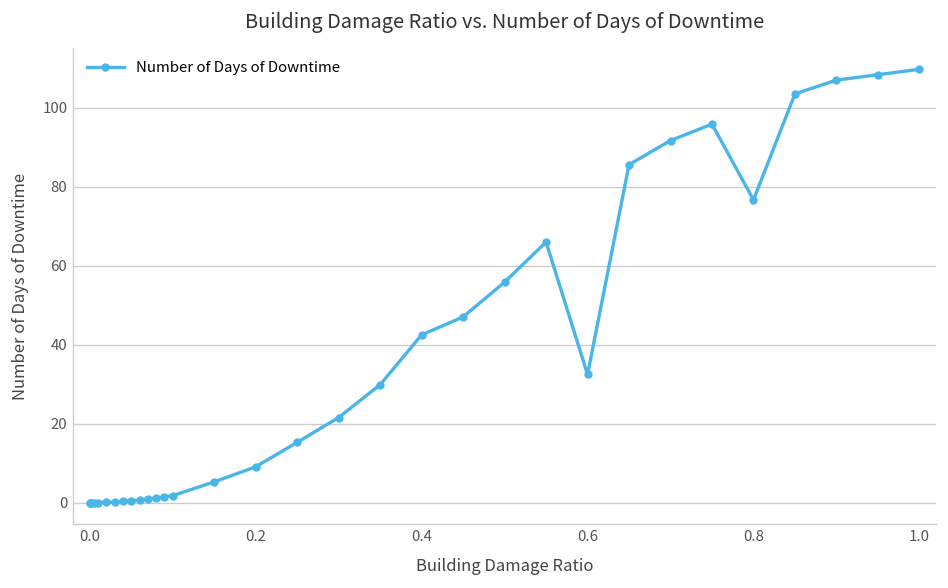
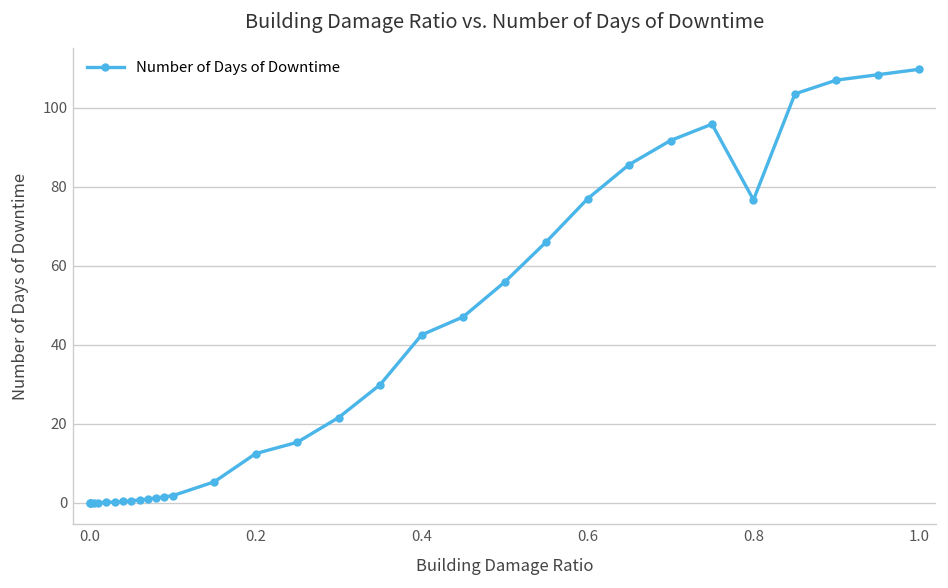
  {
    "0.0": 0,
-   "0.2": 9,
+   "0.2": 12,
    "0.4": 42,
-   "0.6": 32,
+   "0.6": 77,
    "0.8": 77,
    "1.0": 110
  }
